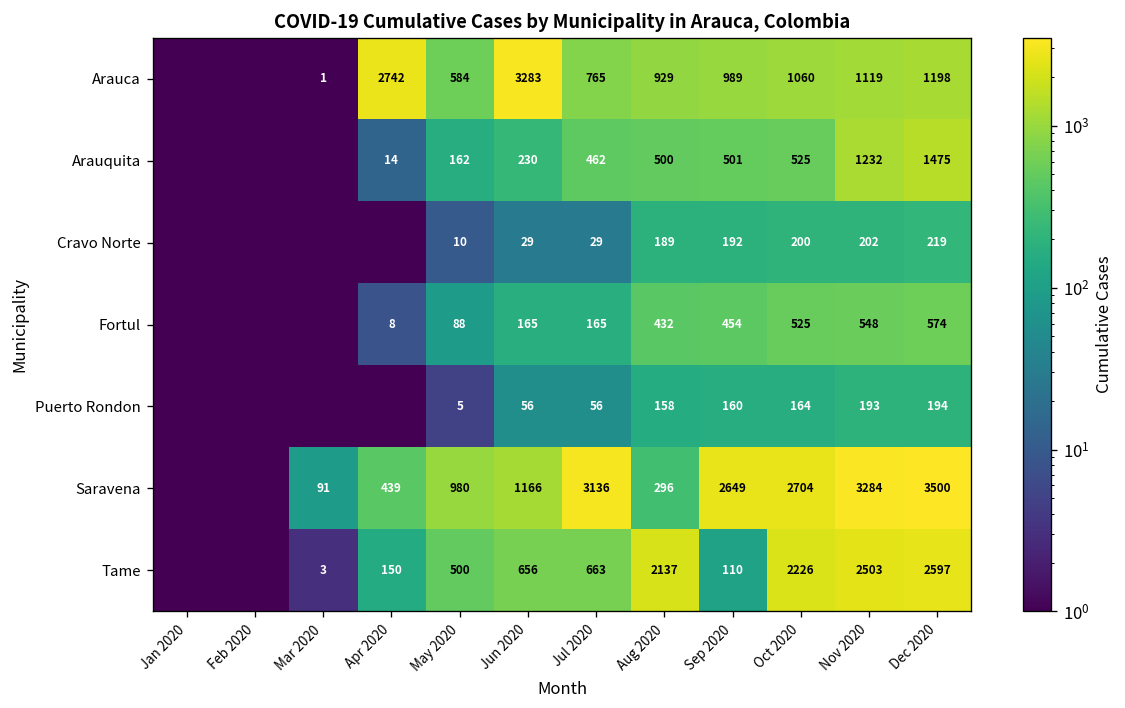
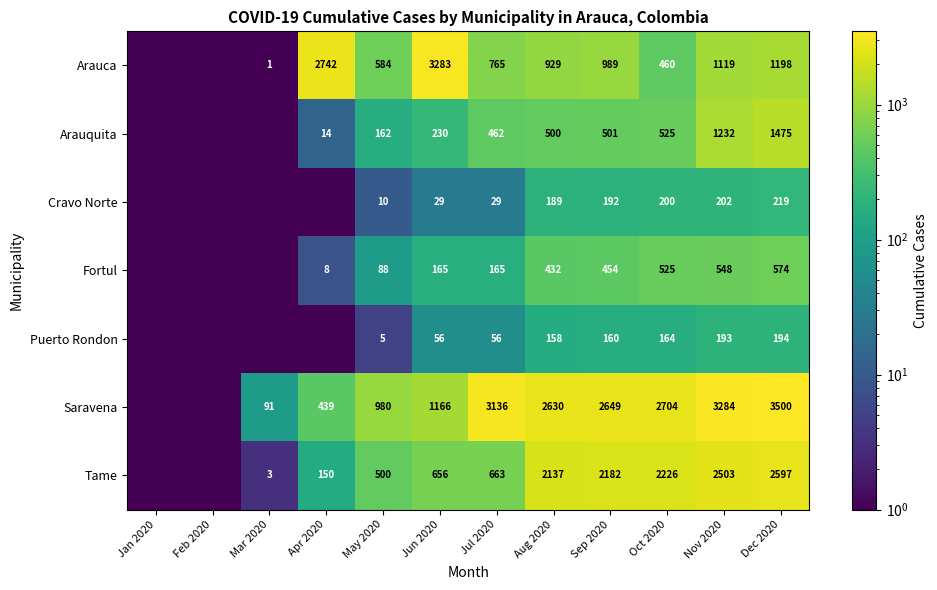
  {
    "Arauca": {
      "Mar 2020": 1,
      "Apr 2020": 2742,
      "May 2020": 584,
      "Jun 2020": 3283,
      "Jul 2020": 765,
      "Aug 2020": 929,
      "Sep 2020": 989,
-     "Oct 2020": 1060,
+     "Oct 2020": 460,
      "Nov 2020": 1119,
      "Dec 2020": 1198
    },
    "Arauquita": {
      "Apr 2020": 14,
      "May 2020": 162,
      "Jun 2020": 230,
      "Jul 2020": 462,
      "Aug 2020": 500,
      "Sep 2020": 501,
      "Oct 2020": 525,
      "Nov 2020": 1232,
      "Dec 2020": 1475
    },
    "Cravo Norte": {
      "May 2020": 10,
      "Jun 2020": 29,
      "Jul 2020": 29,
      "Aug 2020": 189,
      "Sep 2020": 192,
      "Oct 2020": 200,
      "Nov 2020": 202,
      "Dec 2020": 219
    },
    "Fortul": {
      "Apr 2020": 8,
      "May 2020": 88,
      "Jun 2020": 165,
      "Jul 2020": 165,
      "Aug 2020": 432,
      "Sep 2020": 454,
      "Oct 2020": 525,
      "Nov 2020": 548,
      "Dec 2020": 574
    },
    "Puerto Rondon": {
      "May 2020": 5,
      "Jun 2020": 56,
      "Jul 2020": 56,
      "Aug 2020": 158,
      "Sep 2020": 160,
      "Oct 2020": 164,
      "Nov 2020": 193,
      "Dec 2020": 194
    },
    "Saravena": {
      "Mar 2020": 91,
      "Apr 2020": 439,
      "May 2020": 980,
      "Jun 2020": 1166,
      "Jul 2020": 3136,
-     "Aug 2020": 296,
+     "Aug 2020": 2630,
      "Sep 2020": 2649,
      "Oct 2020": 2704,
      "Nov 2020": 3284,
      "Dec 2020": 3500
    },
    "Tame": {
      "Mar 2020": 3,
      "Apr 2020": 150,
      "May 2020": 500,
      "Jun 2020": 656,
      "Jul 2020": 663,
      "Aug 2020": 2137,
-     "Sep 2020": 110,
+     "Sep 2020": 2182,
      "Oct 2020": 2226,
      "Nov 2020": 2503,
      "Dec 2020": 2597
    }
  }
